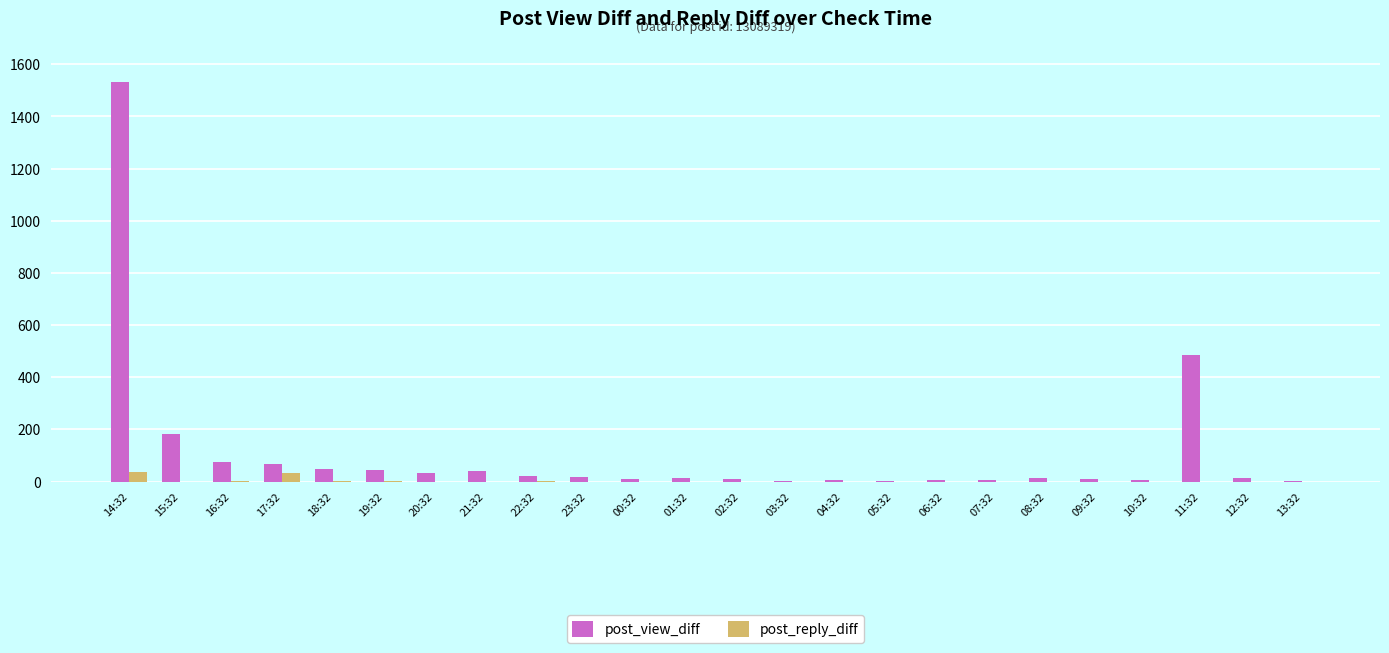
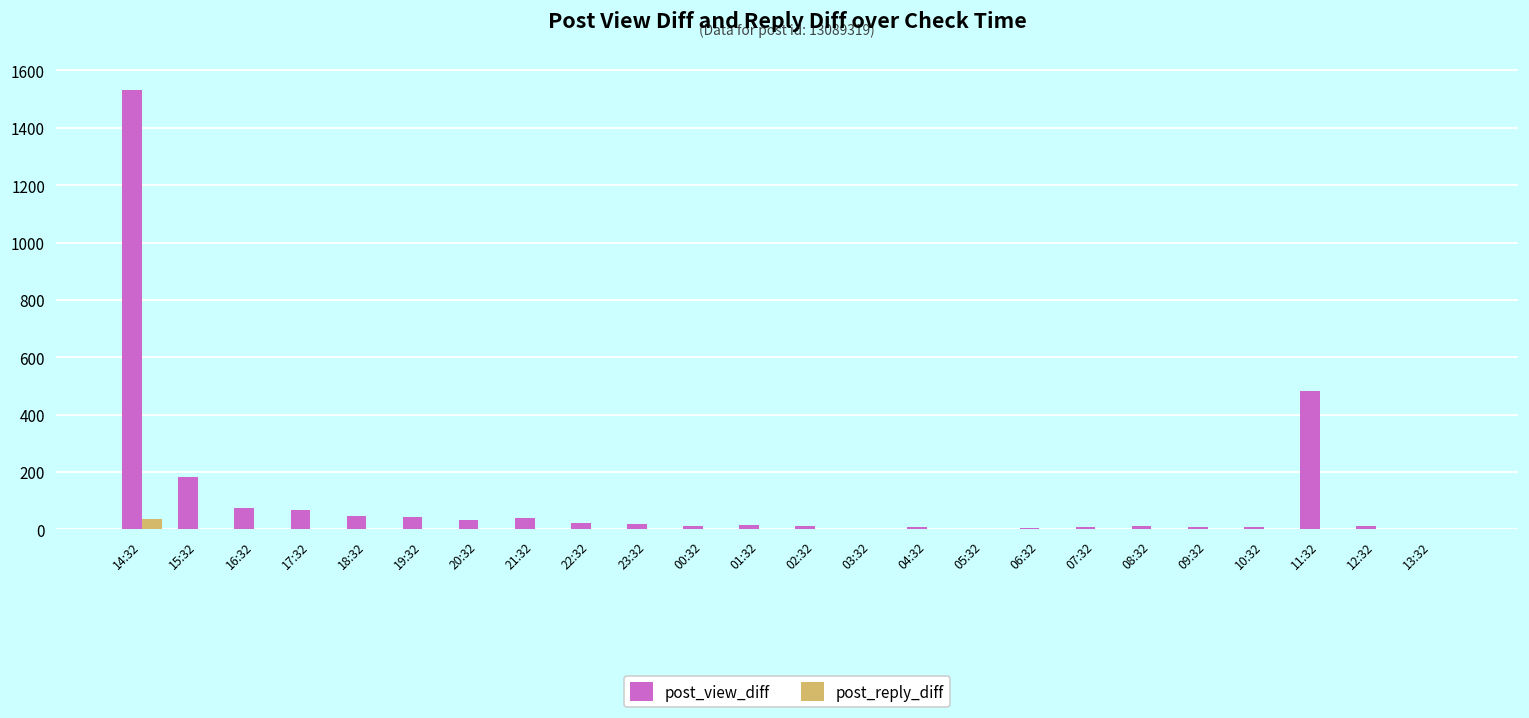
  {
    "post_view_diff": {
      "14:32": 1530,
      "15:32": 180,
      "16:32": 70,
      "17:32": 70,
      "18:32": 50,
      "19:32": 40,
      "20:32": 30,
      "21:32": 40,
      "22:32": 20,
      "23:32": 20,
      "00:32": 10,
      "01:32": 10,
      "02:32": 10,
      "08:32": 10,
      "11:32": 480,
      "12:32": 10
    },
    "post_reply_diff": {
      "14:32": 40,
      "15:32": 0,
-     "17:32": 30,
+     "17:32": 0,
      "20:32": 0,
      "21:32": 0,
      "23:32": 0,
      "00:32": 0,
      "01:32": 0,
      "02:32": 0,
      "03:32": 0,
      "04:32": 0,
      "05:32": 0,
      "06:32": 0,
      "07:32": 0,
      "08:32": 0,
      "09:32": 0,
      "10:32": 0,
      "11:32": 0,
      "12:32": 0,
      "13:32": 0
    }
  }
